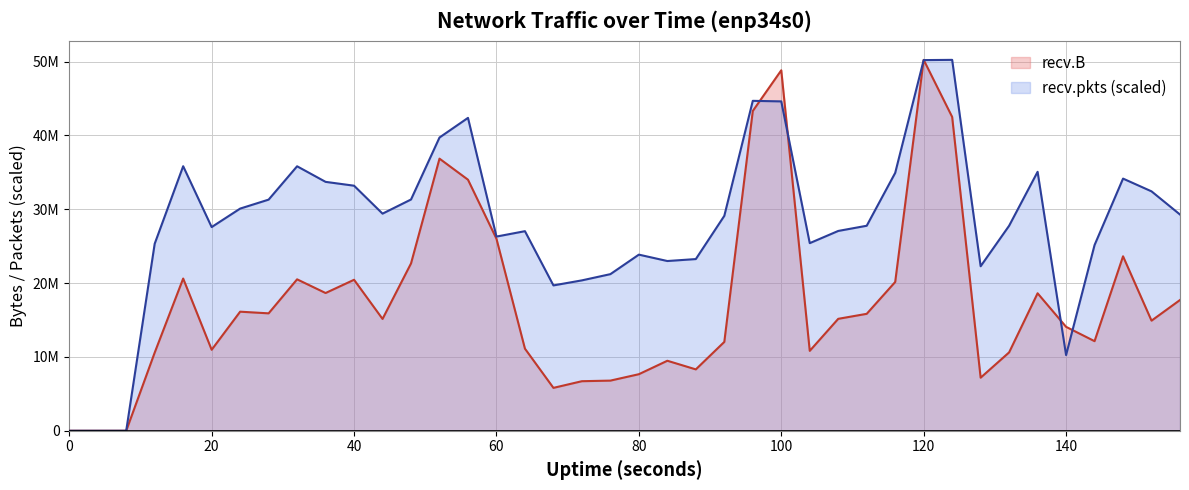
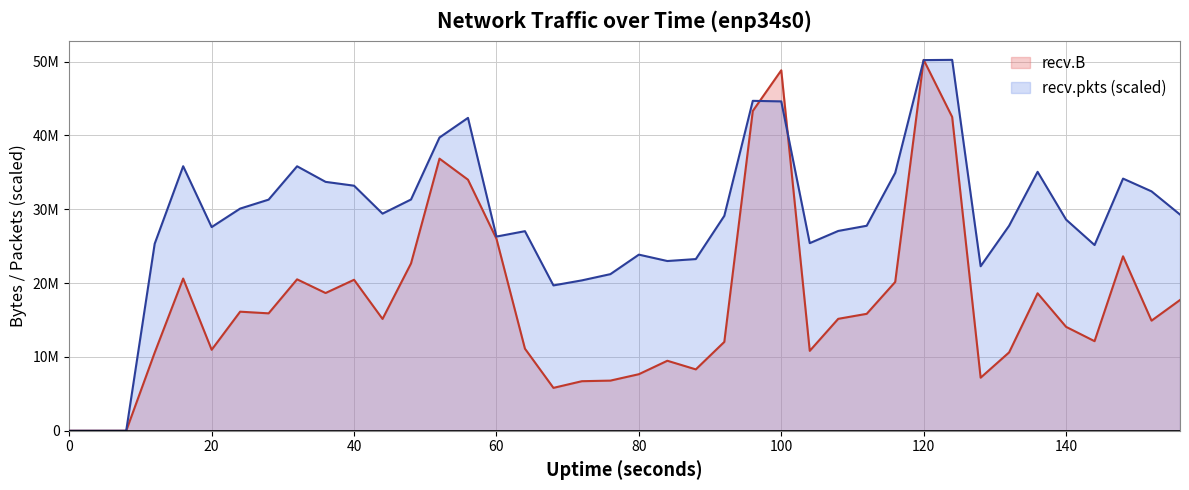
  {
    "recv.B": {
      "20": 11000000,
      "40": 20000000,
      "80": 8000000,
      "100": 49000000,
      "140": 14000000
    },
    "recv.pkts (scaled)": {
      "20": 28000000,
      "40": 33000000,
      "80": 24000000,
      "100": 45000000,
-     "140": 10000000
+     "140": 29000000
    }
  }
